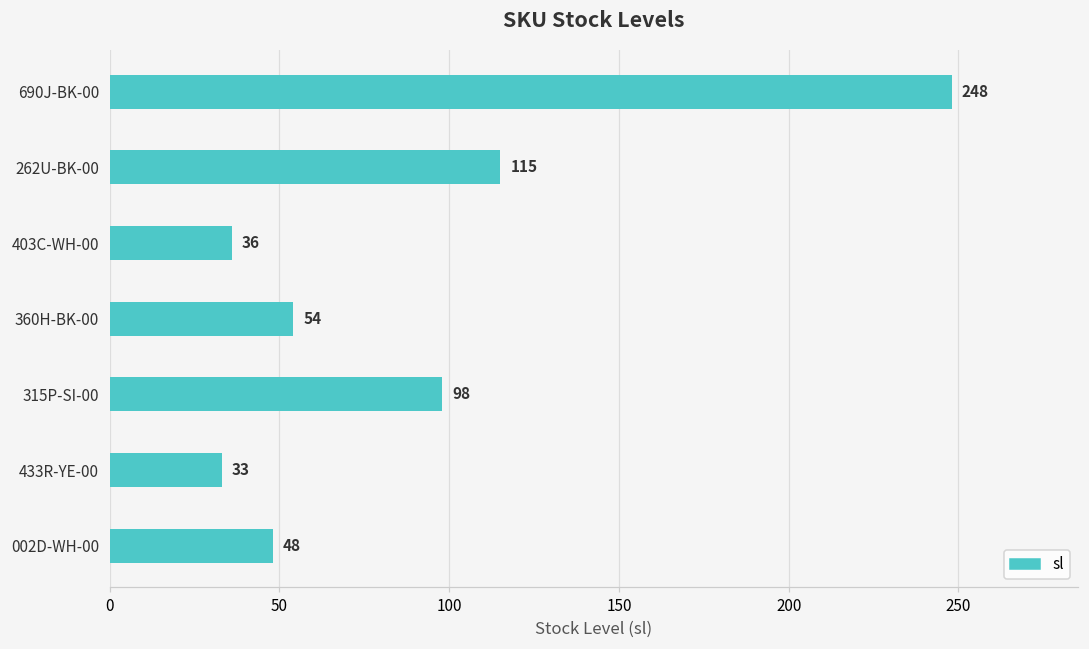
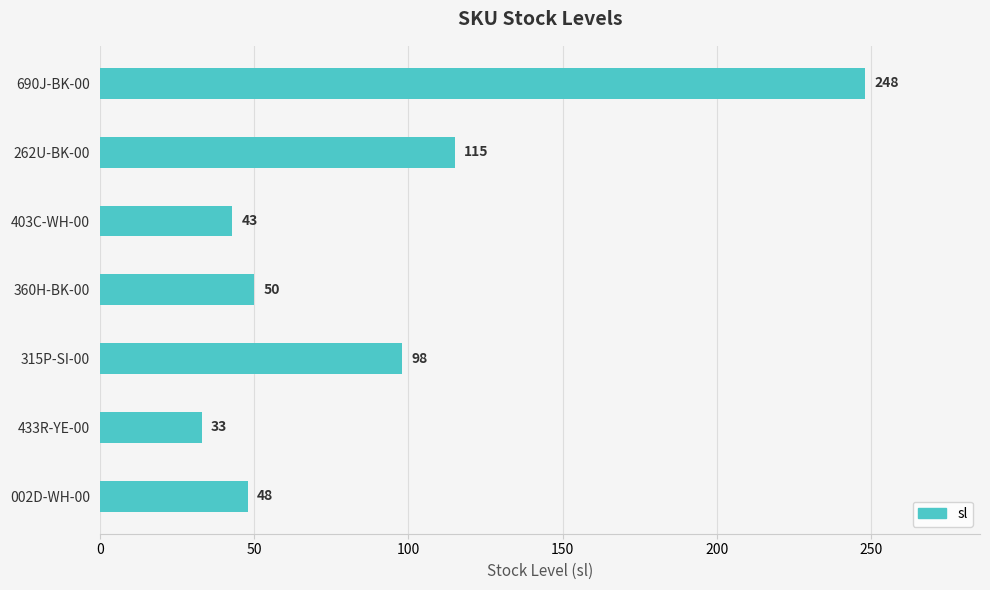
  {
    "690J-BK-00": 248,
    "262U-BK-00": 115,
-   "403C-WH-00": 36,
-   "360H-BK-00": 54,
+   "403C-WH-00": 43,
+   "360H-BK-00": 50,
    "315P-SI-00": 98,
    "433R-YE-00": 33,
    "002D-WH-00": 48
  }
